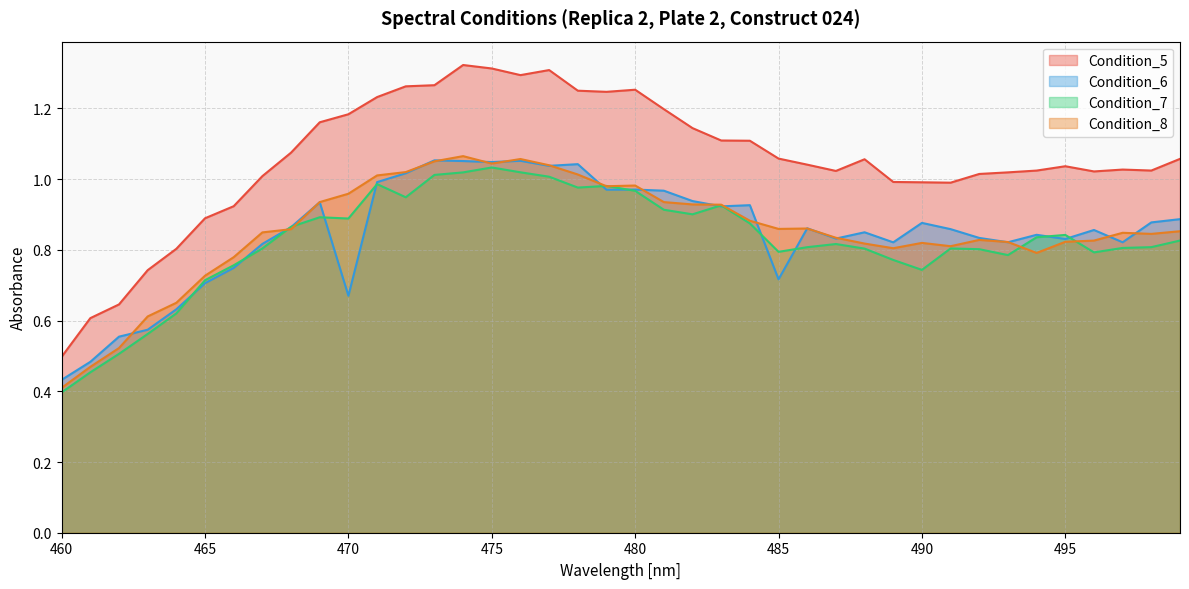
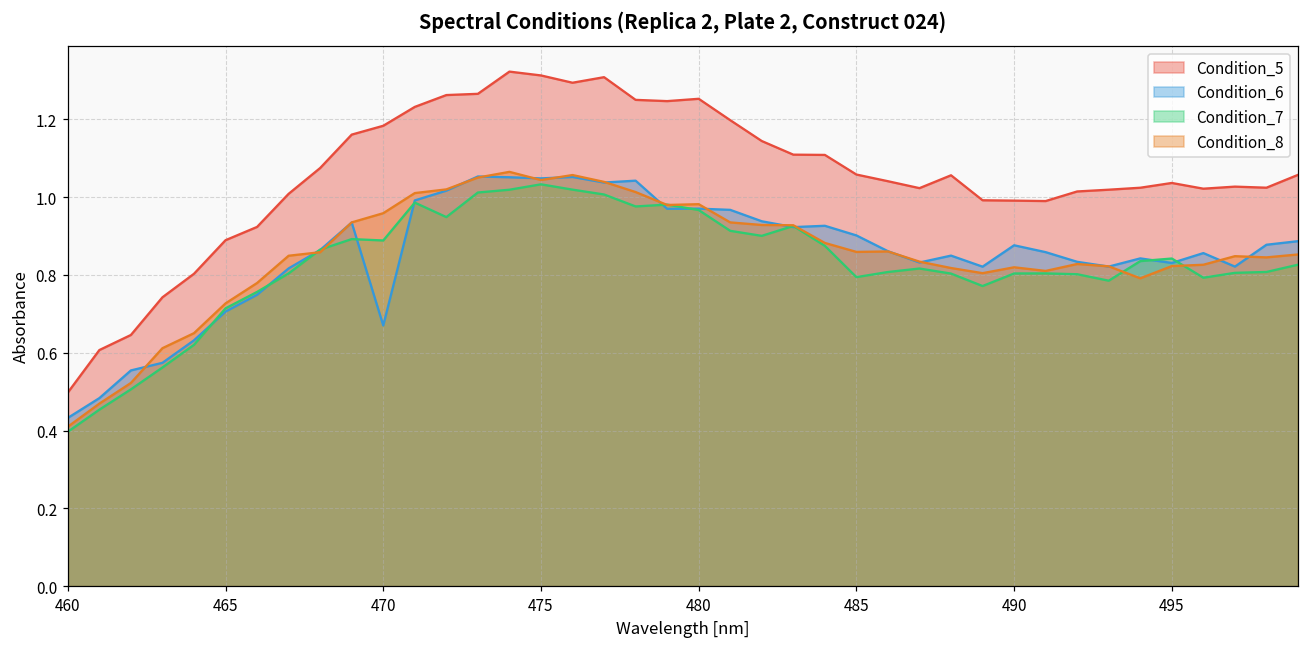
  {
    "Condition_6": {
      "460": 0.43,
      "465": 0.71,
      "470": 0.67,
-     "485": 0.72,
+     "485": 0.90,
      "490": 0.88,
      "495": 0.83
    },
    "Condition_7": {
      "460": 0.40,
      "465": 0.71,
      "470": 0.89,
      "475": 1.03,
      "485": 0.79,
-     "490": 0.74,
+     "490": 0.80,
      "495": 0.84
    }
  }
